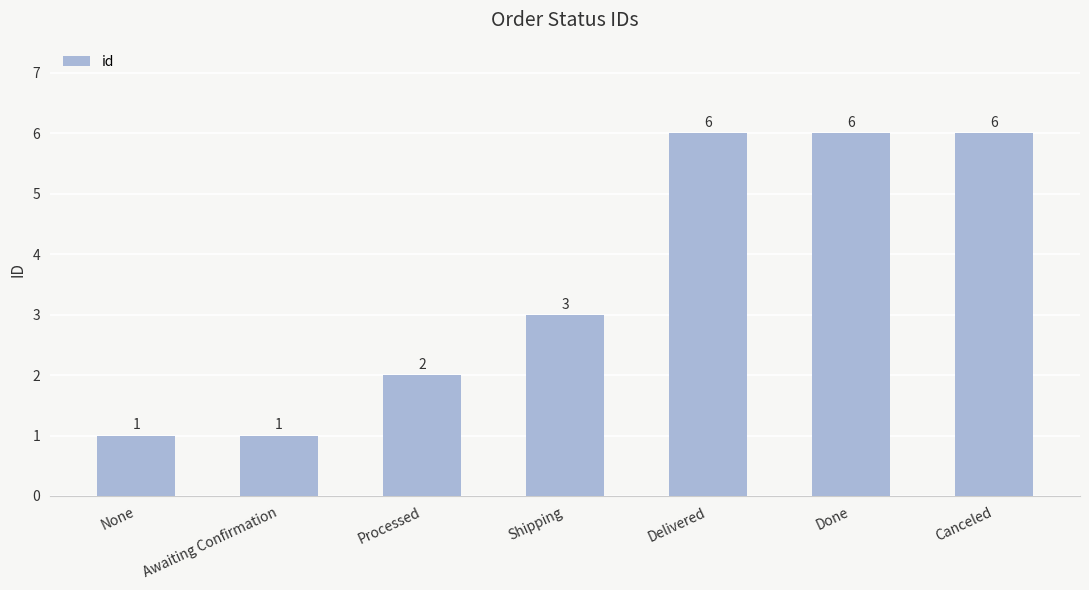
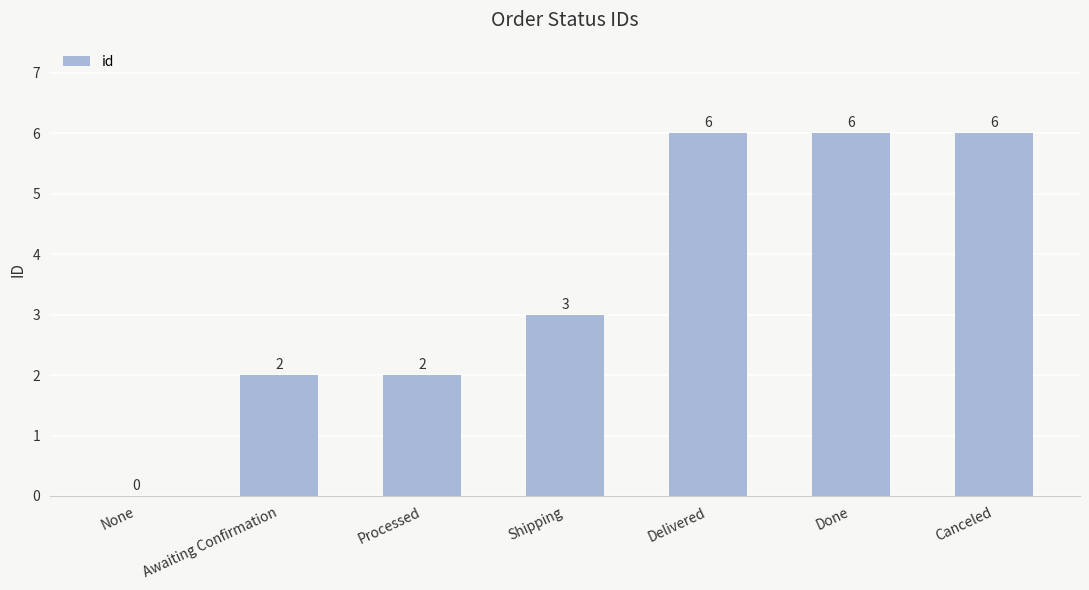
  {
-   "None": 1,
-   "Awaiting Confirmation": 1,
+   "None": 0,
+   "Awaiting Confirmation": 2,
    "Processed": 2,
    "Shipping": 3,
    "Delivered": 6,
    "Done": 6,
    "Canceled": 6
  }
